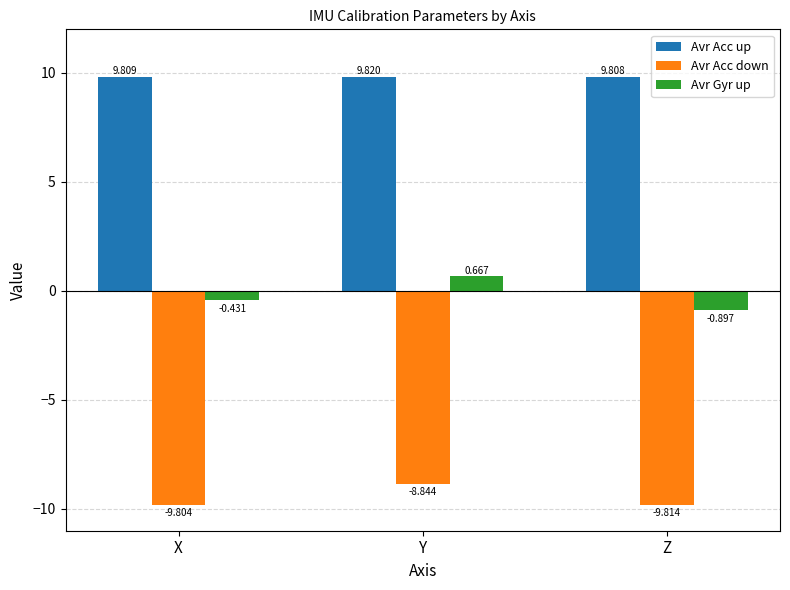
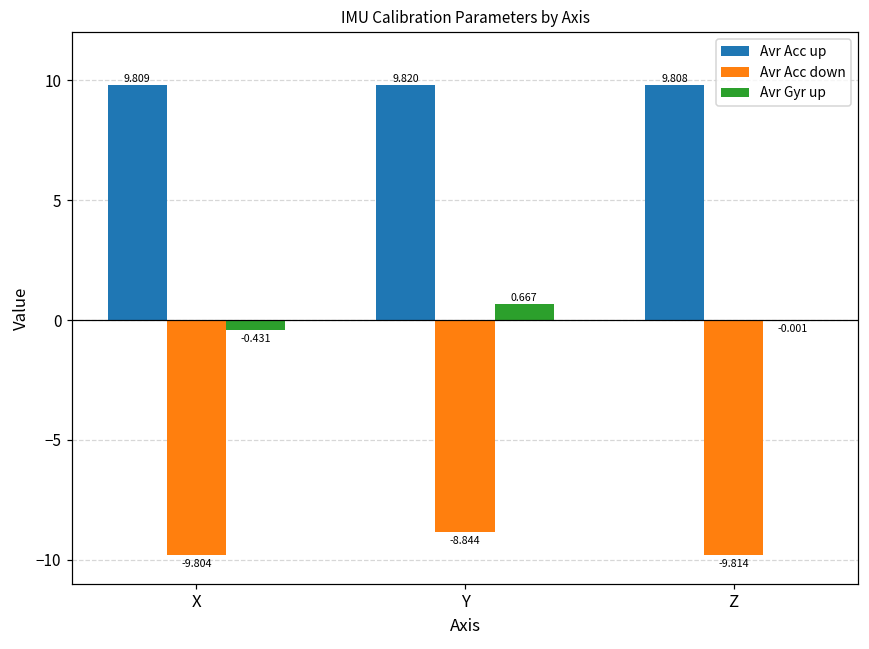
  {
    "Avr Acc up": {
      "X": 9.809,
      "Y": 9.820,
      "Z": 9.808
    },
    "Avr Acc down": {
      "X": -9.804,
      "Y": -8.844,
      "Z": -9.814
    },
    "Avr Gyr up": {
      "X": -0.431,
      "Y": 0.667,
-     "Z": -0.897
+     "Z": -0.001
    }
  }
